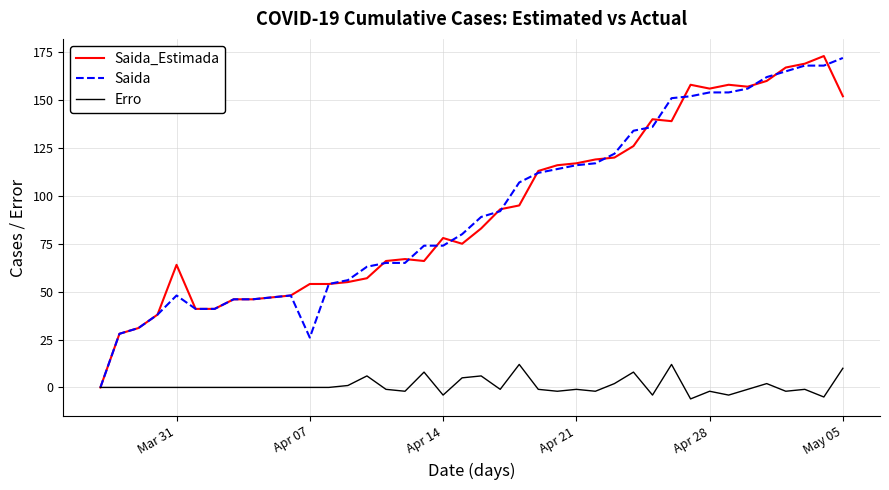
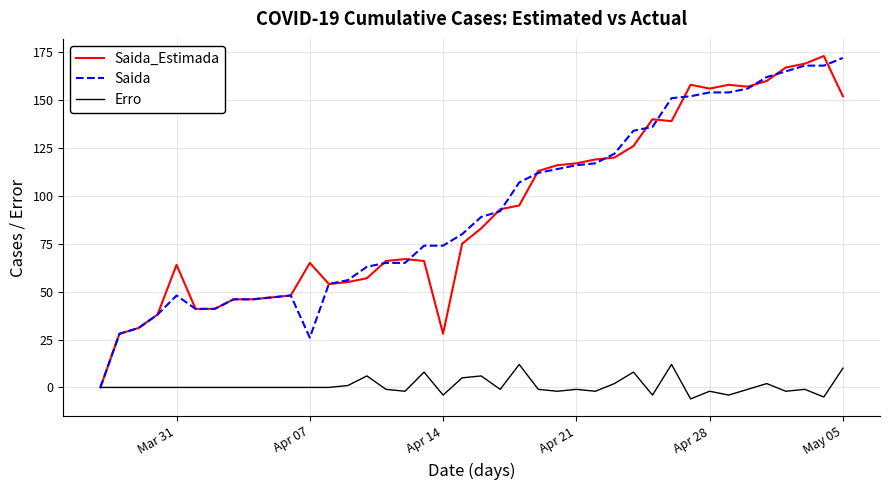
  {
    "Saida_Estimada": {
      "Mar 31": 64,
-     "Apr 07": 54,
-     "Apr 14": 78,
+     "Apr 07": 65,
+     "Apr 14": 28,
      "Apr 28": 156,
      "May 05": 152
    },
    "Saida": {
      "Mar 31": 48,
      "Apr 07": 26,
      "Apr 14": 74,
      "Apr 28": 154,
      "May 05": 172
    },
    "Erro": {
      "Mar 31": 0,
      "Apr 07": 0,
      "Apr 14": -4,
      "Apr 21": -1,
      "Apr 28": -2,
      "May 05": 10
    }
  }
